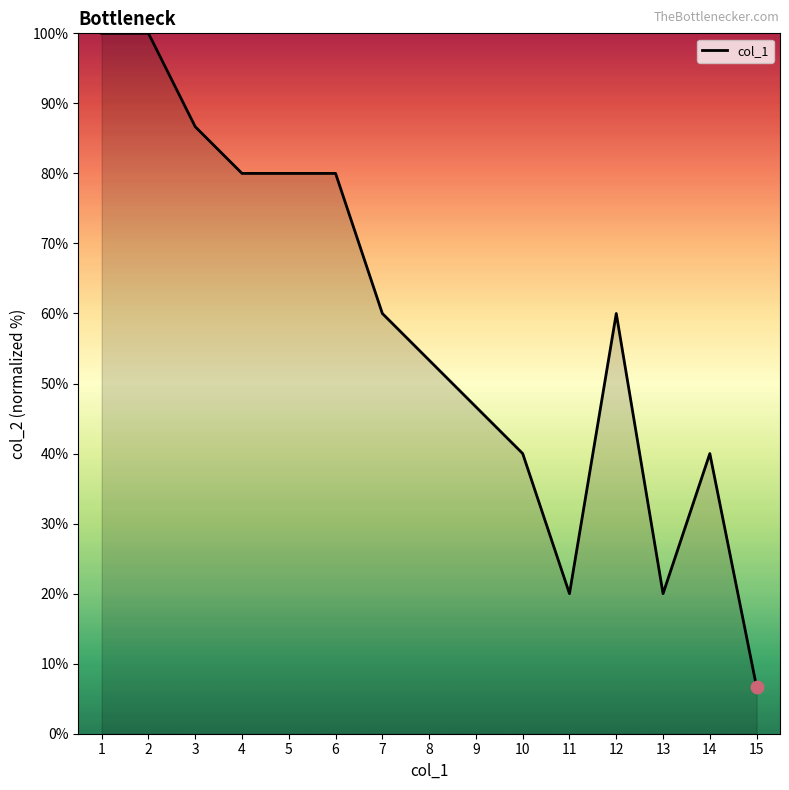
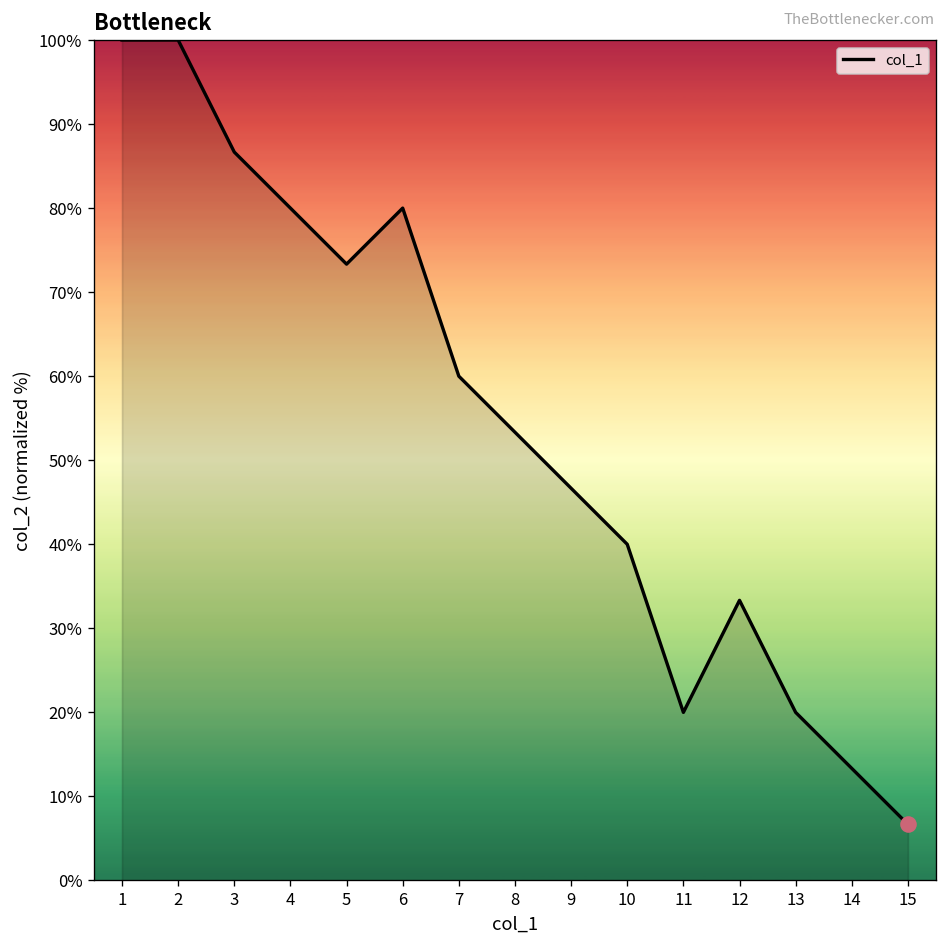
  {
    "col_1": {
      "1": "100%",
      "2": "100%",
      "3": "87%",
      "4": "80%",
-     "5": "80%",
+     "5": "73%",
      "6": "80%",
      "7": "60%",
      "8": "53%",
      "9": "47%",
      "10": "40%",
      "11": "20%",
-     "12": "60%",
+     "12": "33%",
      "13": "20%",
-     "14": "40%"
+     "14": "13%"
    }
  }
